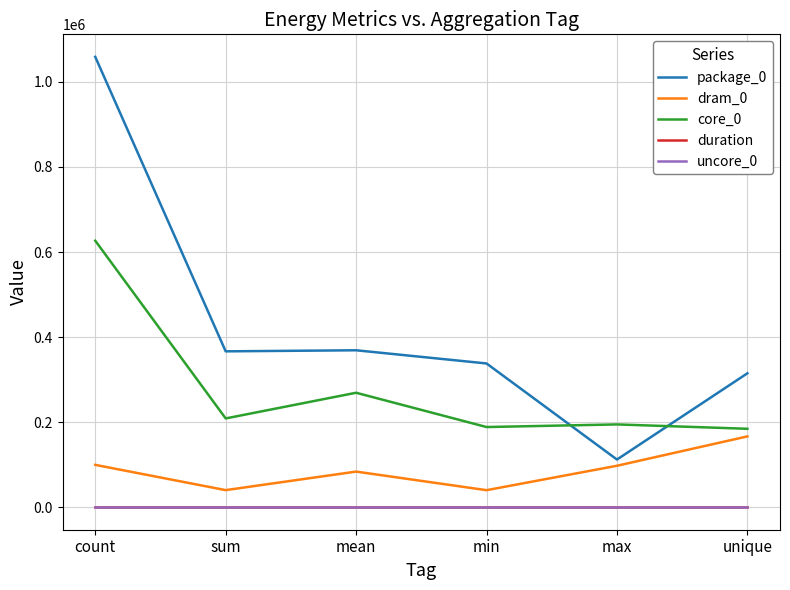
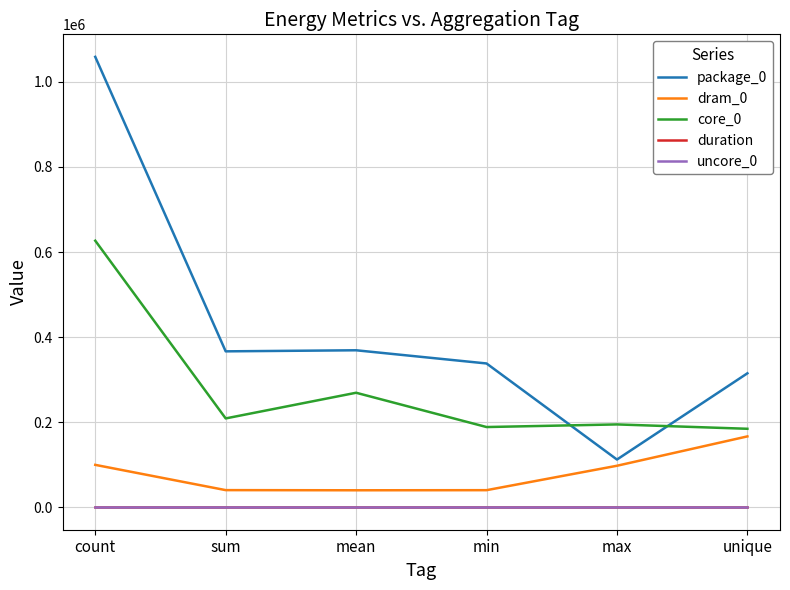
  {
    "package_0": {
      "count": 1060000,
      "sum": 370000,
      "mean": 370000,
      "min": 340000,
      "max": 110000,
      "unique": 310000
    },
    "dram_0": {
      "count": 100000,
      "sum": 40000,
-     "mean": 80000,
+     "mean": 40000,
      "min": 40000,
      "max": 100000,
      "unique": 170000
    },
    "core_0": {
      "count": 630000,
      "sum": 210000,
      "mean": 270000,
      "min": 190000,
      "max": 190000,
      "unique": 180000
    },
    "uncore_0": {
      "count": 0,
      "sum": 0,
      "mean": 0,
      "min": 0,
      "max": 0,
      "unique": 0
    }
  }
